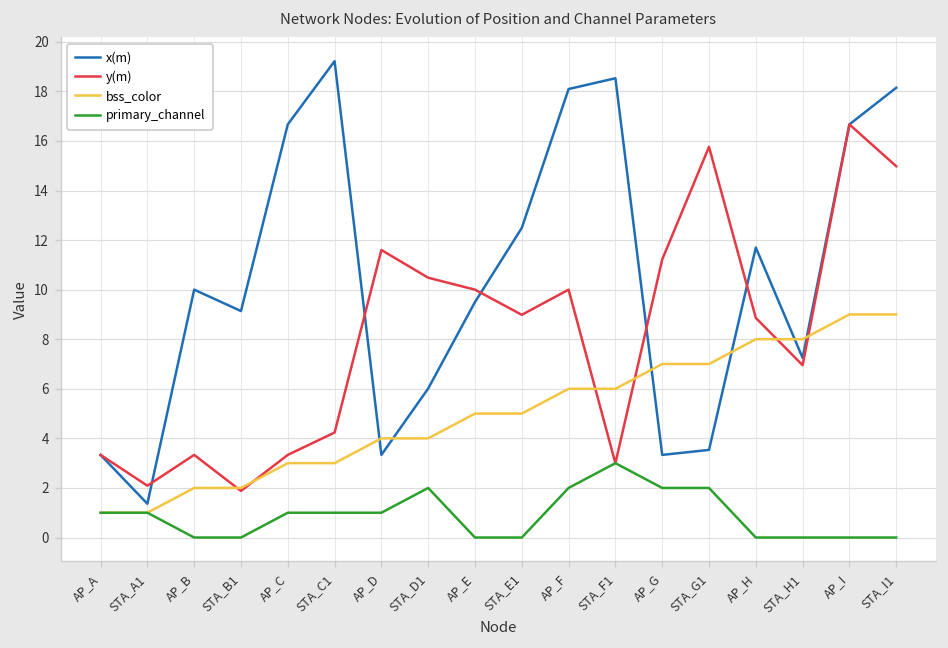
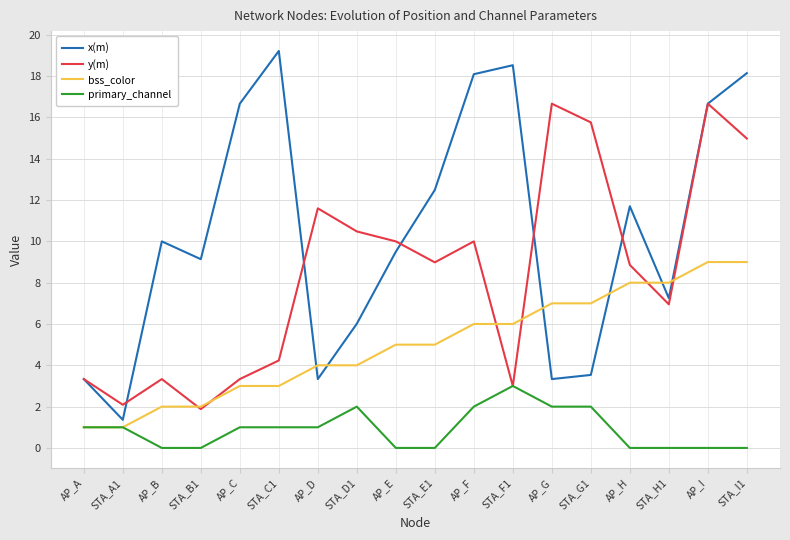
  {
    "x(m)": {
      "STA_A1": 1.4,
      "AP_B": 10.0,
      "STA_B1": 9.1,
      "AP_C": 16.7,
      "STA_C1": 19.2,
      "AP_D": 3.3,
      "STA_D1": 6.0,
      "AP_E": 9.5,
      "STA_E1": 12.5,
      "AP_F": 18.1,
      "STA_F1": 18.5,
      "AP_G": 3.3,
      "STA_G1": 3.5,
      "AP_H": 11.7,
      "STA_H1": 7.2,
      "STA_I1": 18.1
    },
    "y(m)": {
      "STA_A1": 2.1,
      "AP_B": 3.3,
      "AP_C": 3.3,
      "STA_C1": 4.2,
      "AP_D": 11.6,
      "STA_D1": 10.5,
      "AP_E": 10.0,
      "STA_E1": 9.0,
      "AP_F": 10.0,
-     "AP_G": 11.2,
+     "AP_G": 16.7,
      "STA_G1": 15.8,
      "AP_H": 8.9,
      "STA_H1": 7.0,
      "STA_I1": 15.0
    },
    "bss_color": {
      "AP_B": 2.0,
      "AP_C": 3.0,
      "STA_C1": 3.0,
      "AP_D": 4.0,
      "STA_D1": 4.0,
      "AP_E": 5.0,
      "STA_E1": 5.0,
      "AP_F": 6.0,
      "STA_F1": 6.0,
      "AP_G": 7.0,
      "STA_G1": 7.0,
      "AP_H": 8.0,
      "STA_H1": 8.0,
      "AP_I": 9.0,
      "STA_I1": 9.0
    },
    "primary_channel": {
      "AP_B": 0.0,
      "STA_B1": 0.0,
      "AP_C": 1.0,
      "STA_C1": 1.0,
      "AP_D": 1.0,
      "STA_D1": 2.0,
      "AP_E": 0.0,
      "STA_E1": 0.0,
      "AP_F": 2.0,
      "AP_G": 2.0,
      "STA_G1": 2.0,
      "AP_H": 0.0,
      "STA_H1": 0.0,
      "AP_I": 0.0,
      "STA_I1": 0.0
    }
  }
